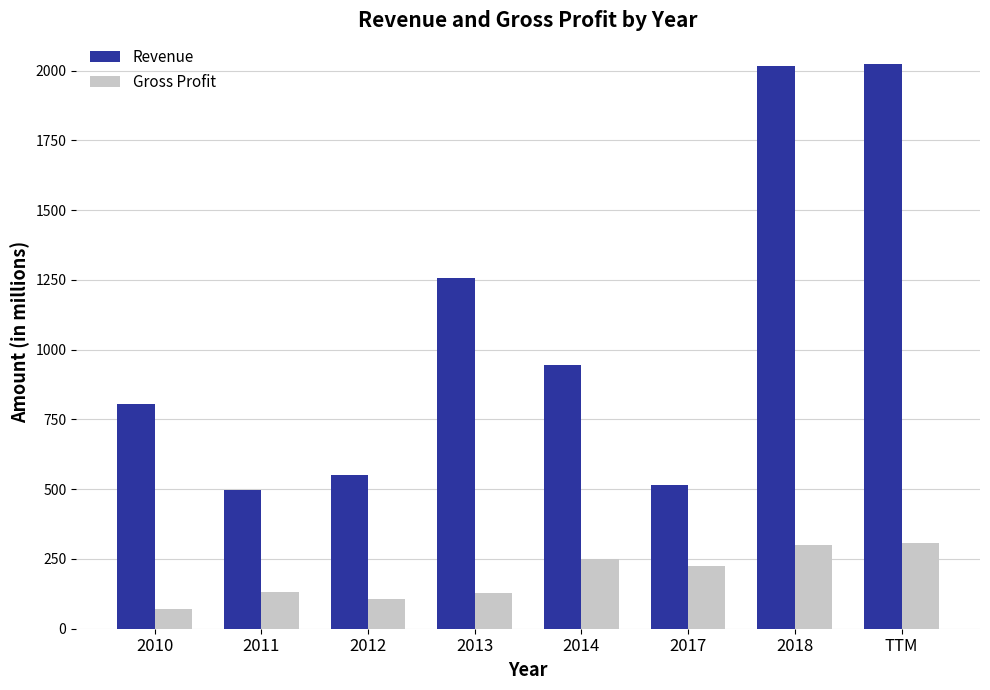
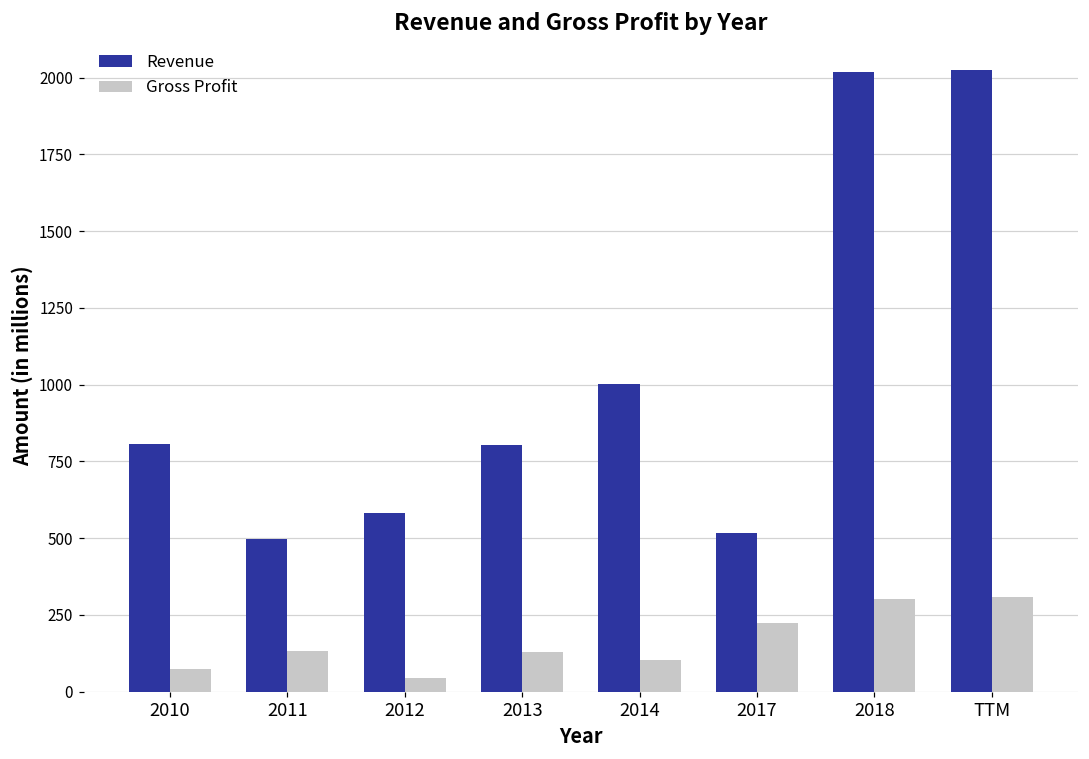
  {
    "Revenue": {
      "2010": 810,
      "2011": 500,
-     "2012": 550,
-     "2013": 1260,
-     "2014": 950,
+     "2012": 580,
+     "2013": 800,
+     "2014": 1000,
      "2017": 520,
      "2018": 2020,
      "TTM": 2030
    },
    "Gross Profit": {
      "2010": 70,
      "2011": 130,
-     "2012": 110,
+     "2012": 40,
      "2013": 130,
-     "2014": 250,
+     "2014": 100,
      "2017": 220,
      "2018": 300,
      "TTM": 310
    }
  }
